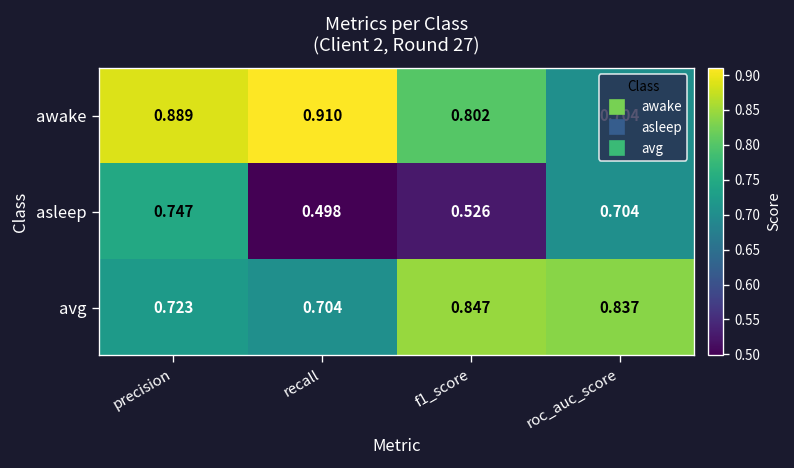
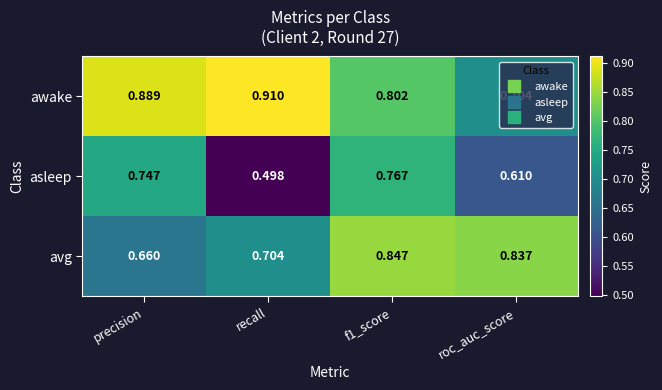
  {
    "awake": {
      "precision": 0.889,
      "recall": 0.910,
      "f1_score": 0.802
    },
    "asleep": {
      "precision": 0.747,
      "recall": 0.498,
-     "f1_score": 0.526,
-     "roc_auc_score": 0.704
+     "f1_score": 0.767,
+     "roc_auc_score": 0.610
    },
    "avg": {
-     "precision": 0.723,
+     "precision": 0.660,
      "recall": 0.704,
      "f1_score": 0.847,
      "roc_auc_score": 0.837
    }
  }
